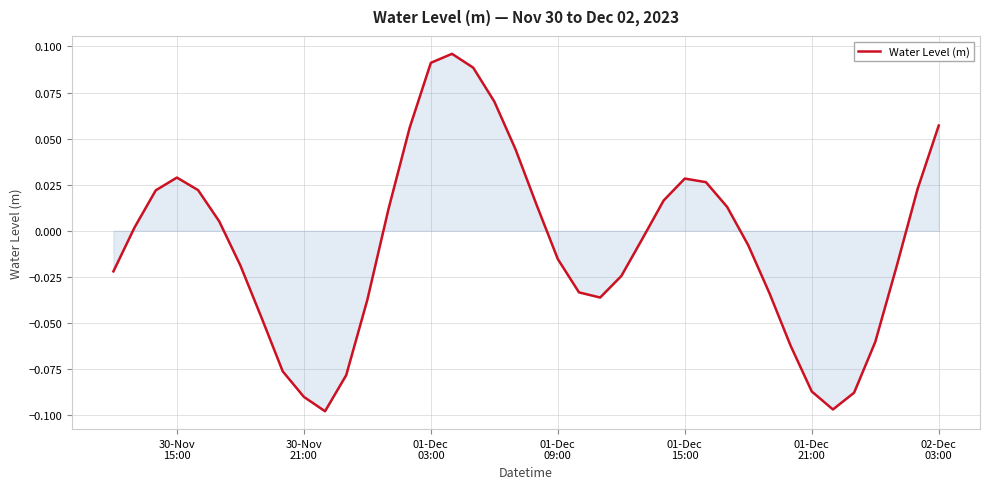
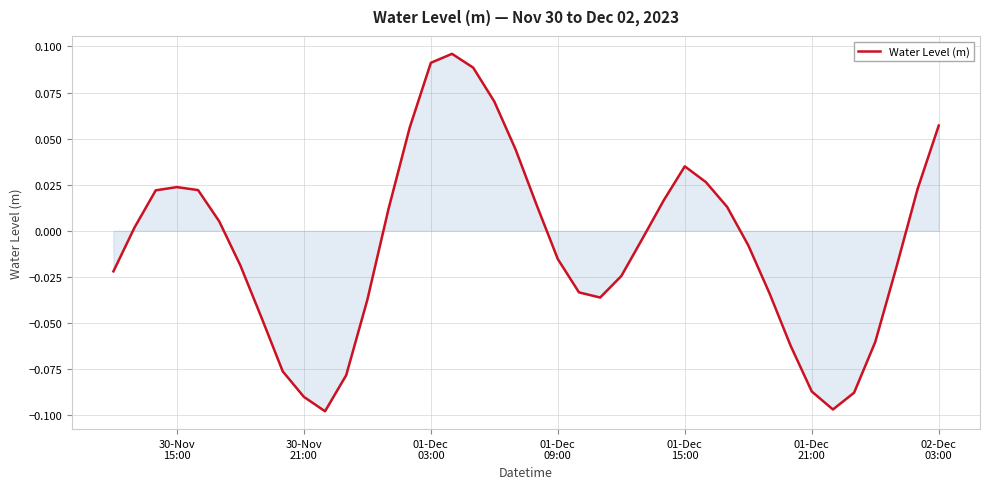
  {
    "Water Level (m)": {
-     "30-Nov 15:00": 0.029,
+     "30-Nov 15:00": 0.024,
      "30-Nov 21:00": -0.090,
      "01-Dec 09:00": -0.015,
-     "01-Dec 15:00": 0.028,
+     "01-Dec 15:00": 0.035,
      "01-Dec 21:00": -0.087
    }
  }
